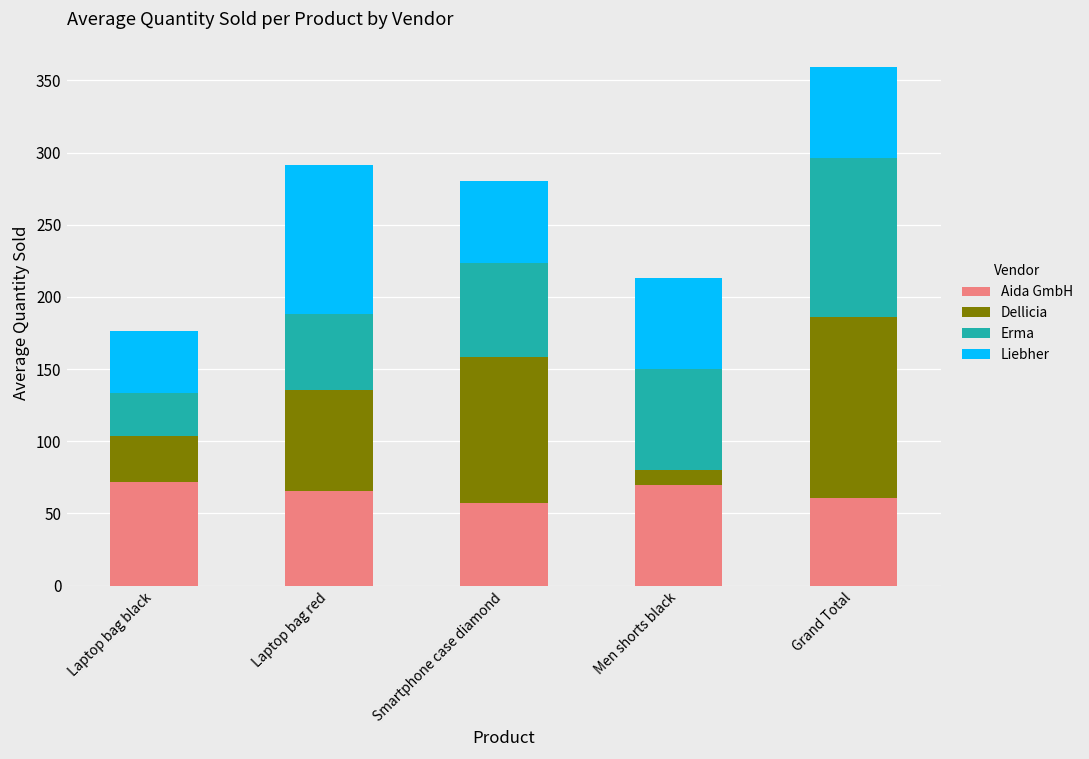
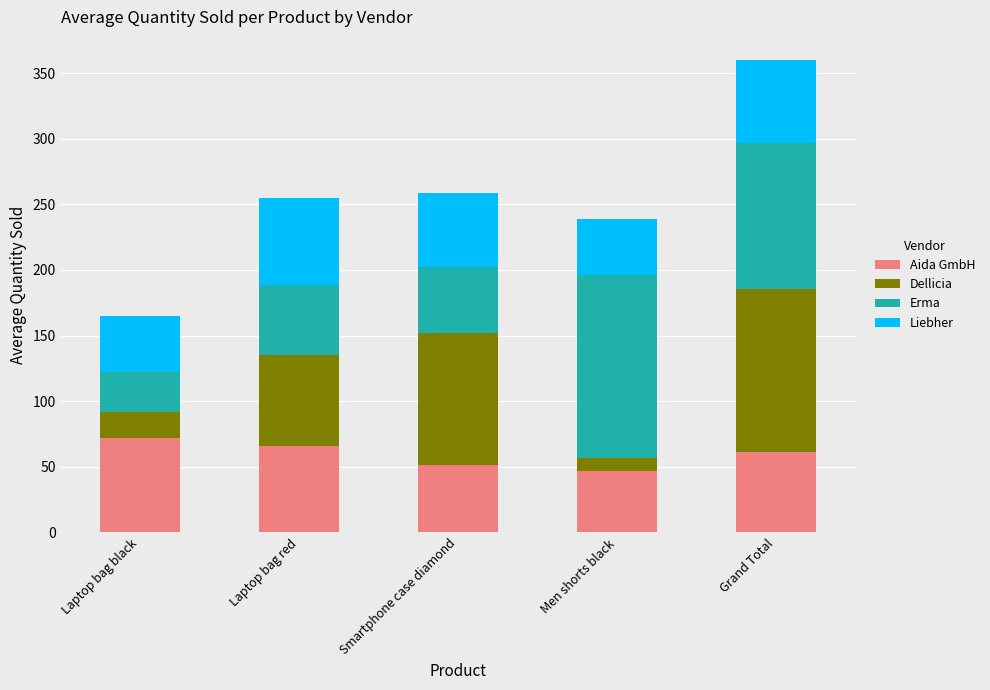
  {
    "Aida GmbH": {
      "Laptop bag black": 72,
      "Laptop bag red": 65,
-     "Smartphone case diamond": 58,
-     "Men shorts black": 70,
+     "Smartphone case diamond": 51,
+     "Men shorts black": 47,
      "Grand Total": 61
    },
    "Dellicia": {
-     "Laptop bag black": 32,
+     "Laptop bag black": 20,
      "Laptop bag red": 70,
      "Smartphone case diamond": 101,
      "Men shorts black": 10,
      "Grand Total": 125
    },
    "Erma": {
      "Laptop bag black": 30,
      "Laptop bag red": 53,
-     "Smartphone case diamond": 65,
-     "Men shorts black": 70,
+     "Smartphone case diamond": 50,
+     "Men shorts black": 140,
      "Grand Total": 111
    },
    "Liebher": {
      "Laptop bag black": 43,
-     "Laptop bag red": 103,
+     "Laptop bag red": 66,
      "Smartphone case diamond": 57,
-     "Men shorts black": 63,
+     "Men shorts black": 43,
      "Grand Total": 63
    }
  }
